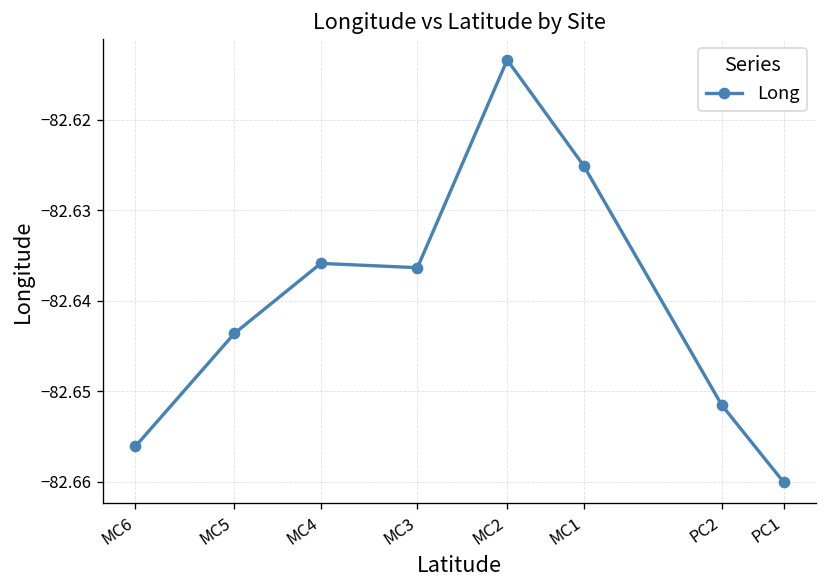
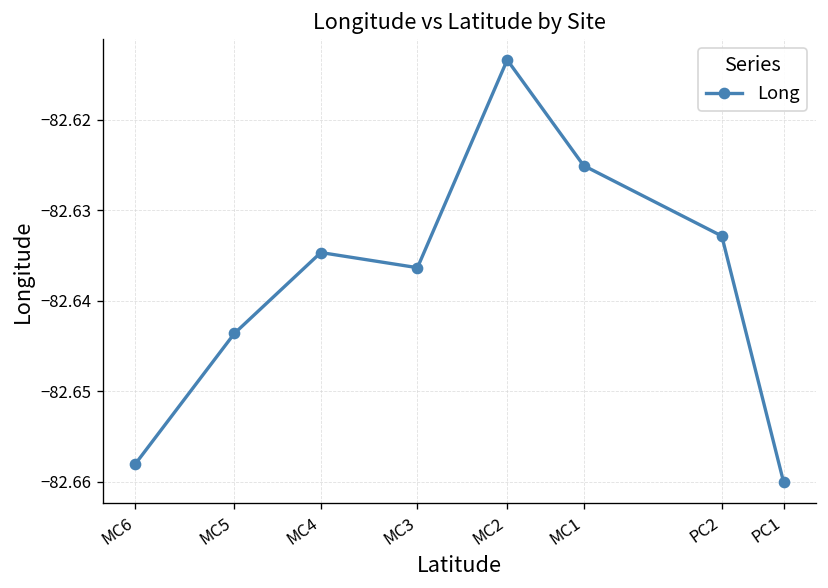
  {
-   "MC6": -82.656,
+   "MC6": -82.658,
    "MC5": -82.644,
-   "MC4": -82.636,
+   "MC4": -82.635,
    "MC3": -82.636,
    "MC2": -82.613,
    "MC1": -82.625,
-   "PC2": -82.652,
+   "PC2": -82.633,
    "PC1": -82.660
  }
